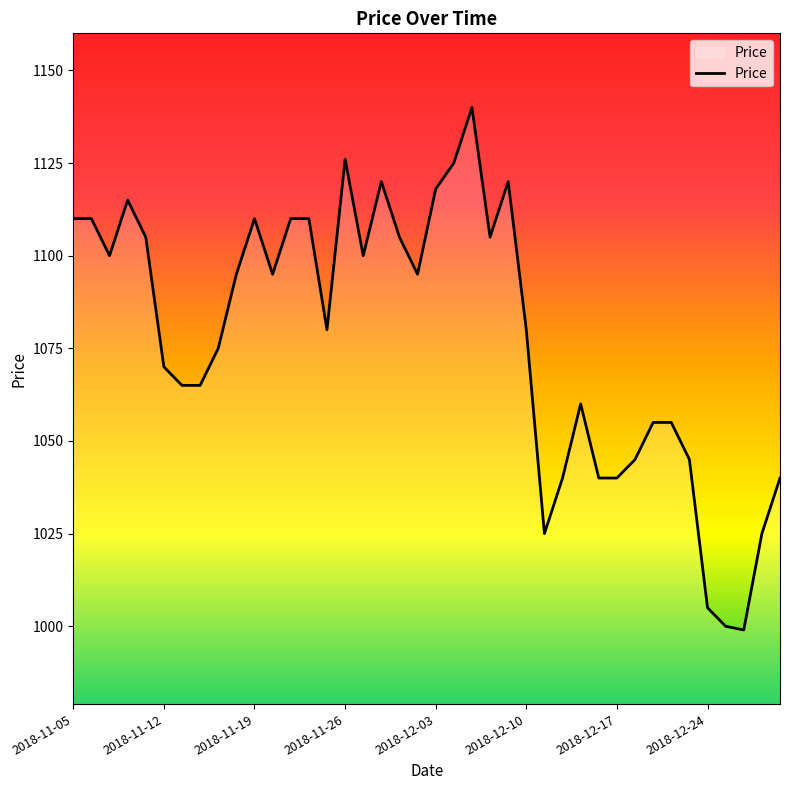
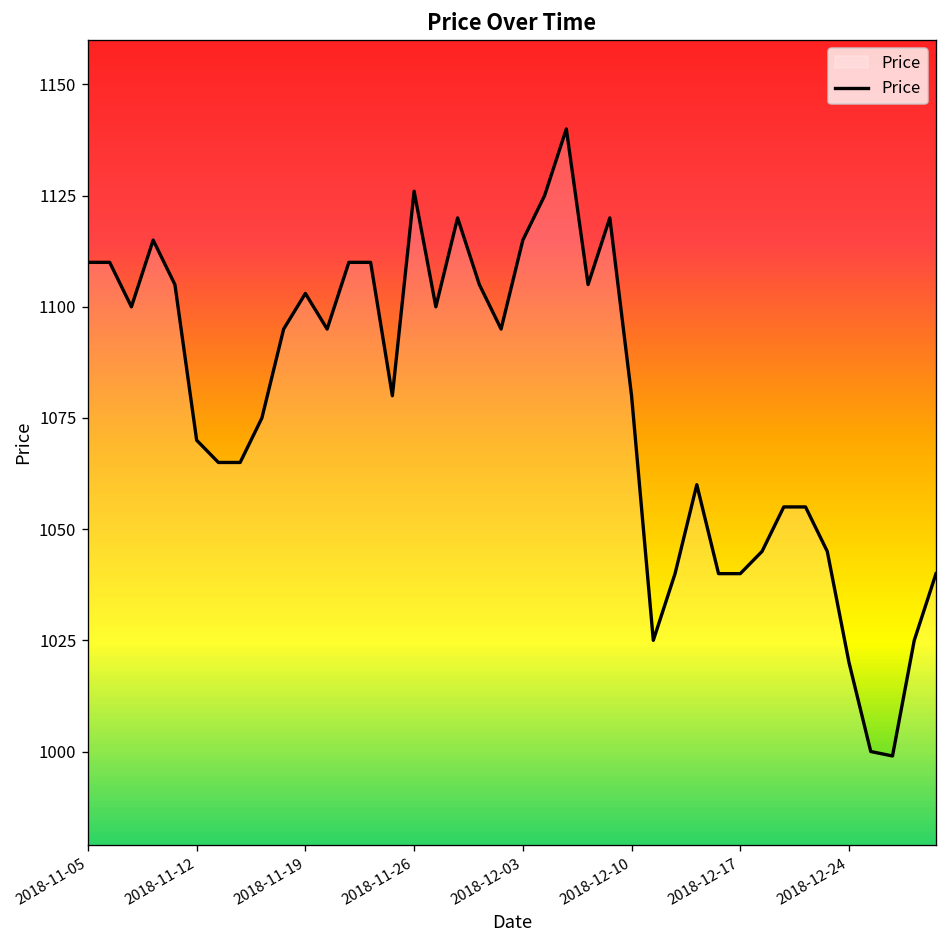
  {
    "2018-11-05": 1110,
    "2018-11-12": 1070,
-   "2018-11-19": 1110,
+   "2018-11-19": 1103,
    "2018-11-26": 1126,
-   "2018-12-03": 1118,
+   "2018-12-03": 1115,
    "2018-12-10": 1080,
    "2018-12-17": 1040,
-   "2018-12-24": 1005
+   "2018-12-24": 1020
  }
